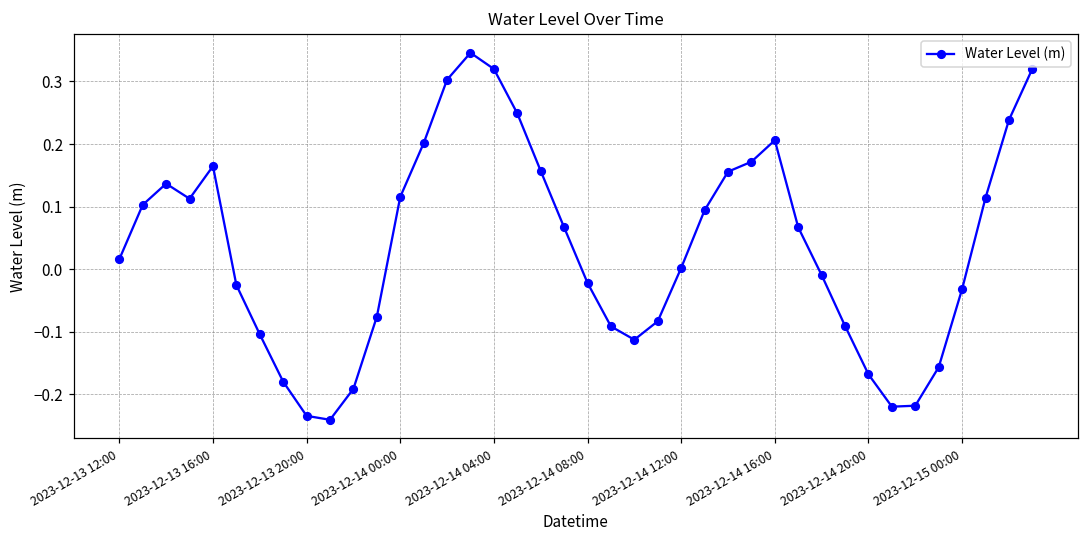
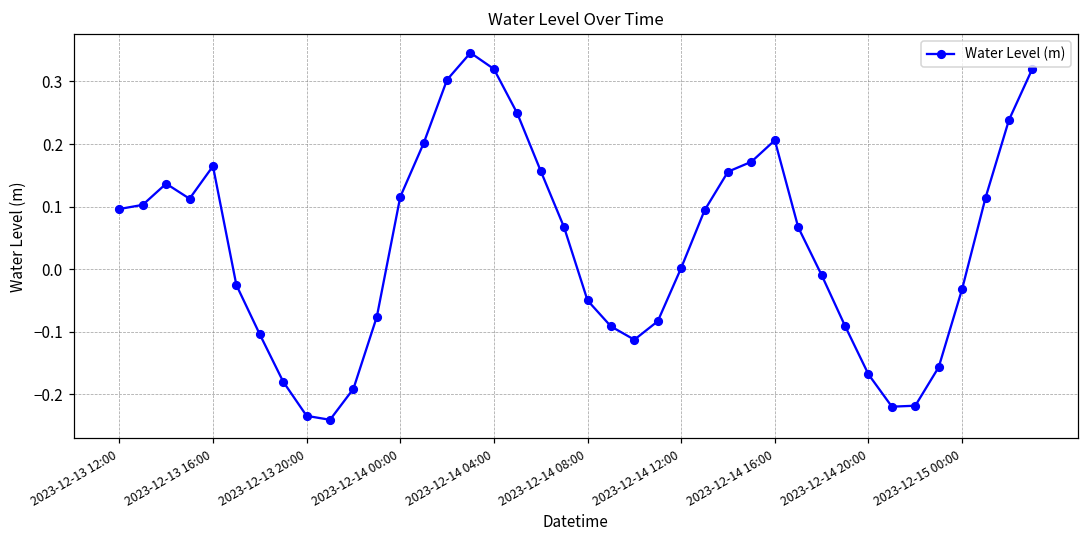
  {
-   "2023-12-13 12:00": 0.02,
+   "2023-12-13 12:00": 0.10,
    "2023-12-13 16:00": 0.16,
    "2023-12-13 20:00": -0.23,
    "2023-12-14 00:00": 0.12,
    "2023-12-14 04:00": 0.32,
-   "2023-12-14 08:00": -0.02,
+   "2023-12-14 08:00": -0.05,
    "2023-12-14 12:00": 0.00,
    "2023-12-14 16:00": 0.21,
    "2023-12-14 20:00": -0.17,
    "2023-12-15 00:00": -0.03
  }
